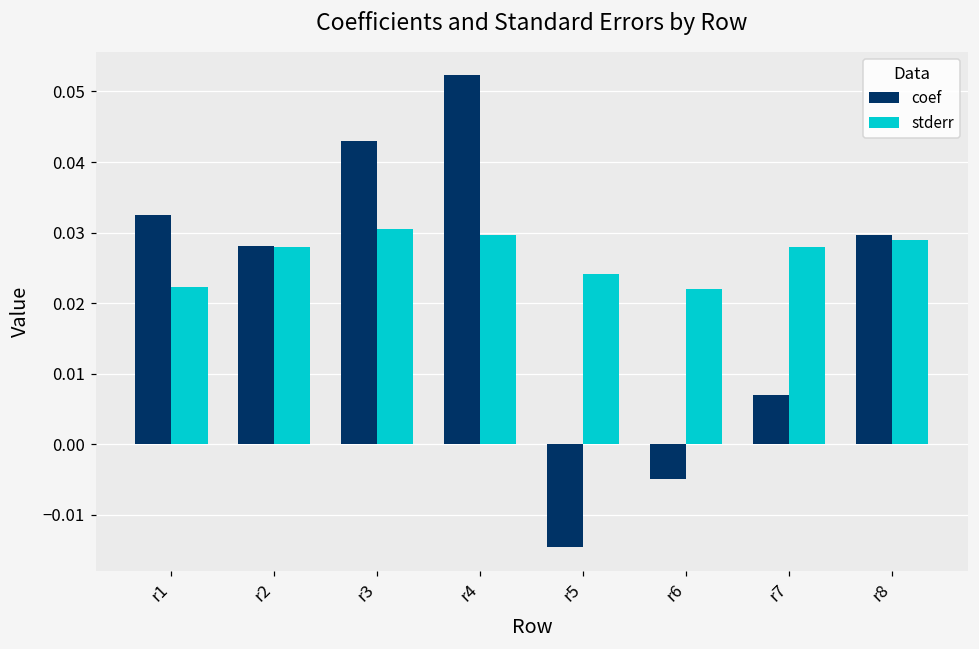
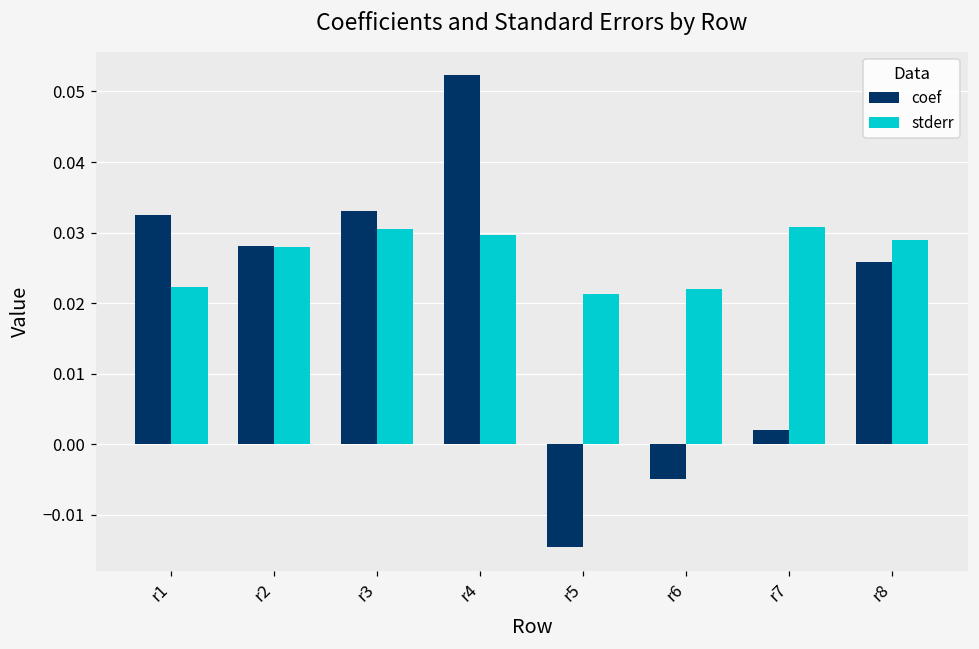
  {
    "coef": {
      "r1": 0.033,
      "r2": 0.028,
-     "r3": 0.043,
+     "r3": 0.033,
      "r4": 0.052,
      "r5": -0.015,
      "r6": -0.005,
-     "r7": 0.007,
-     "r8": 0.030
+     "r7": 0.002,
+     "r8": 0.026
    },
    "stderr": {
      "r1": 0.022,
      "r2": 0.028,
      "r3": 0.030,
      "r4": 0.030,
-     "r5": 0.024,
+     "r5": 0.021,
      "r6": 0.022,
-     "r7": 0.028,
+     "r7": 0.031,
      "r8": 0.029
    }
  }
